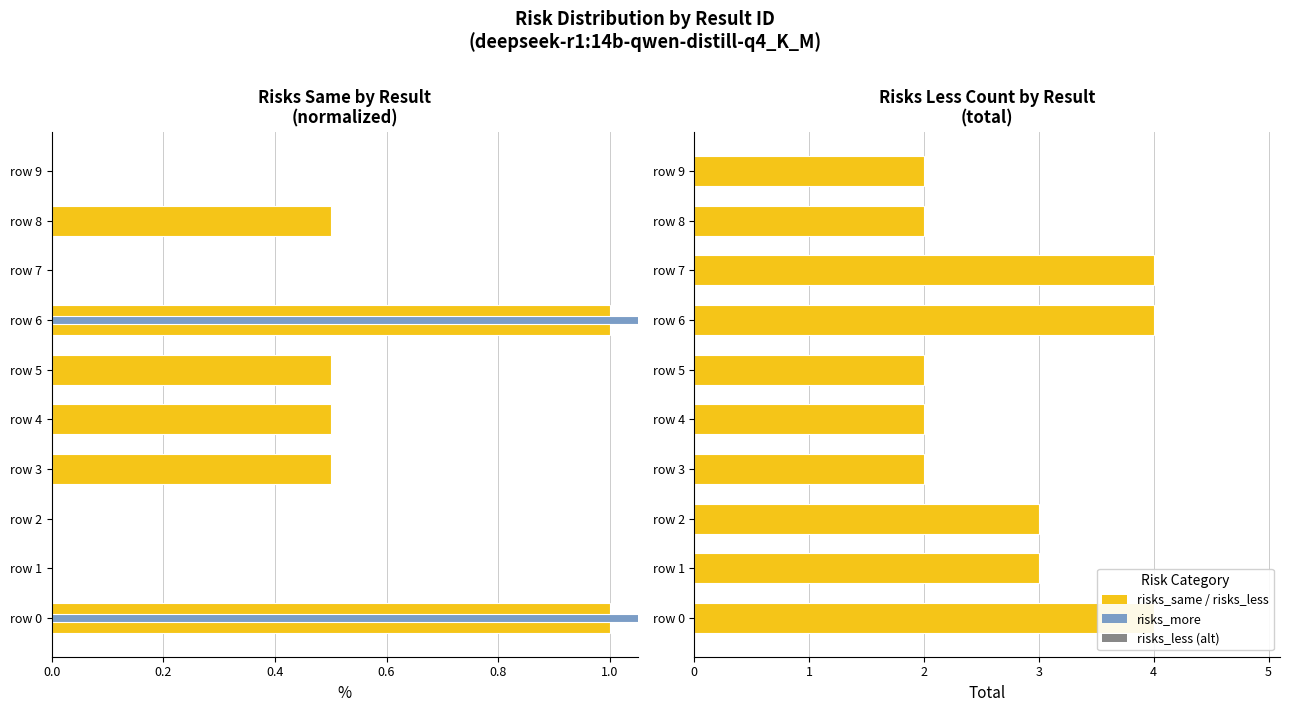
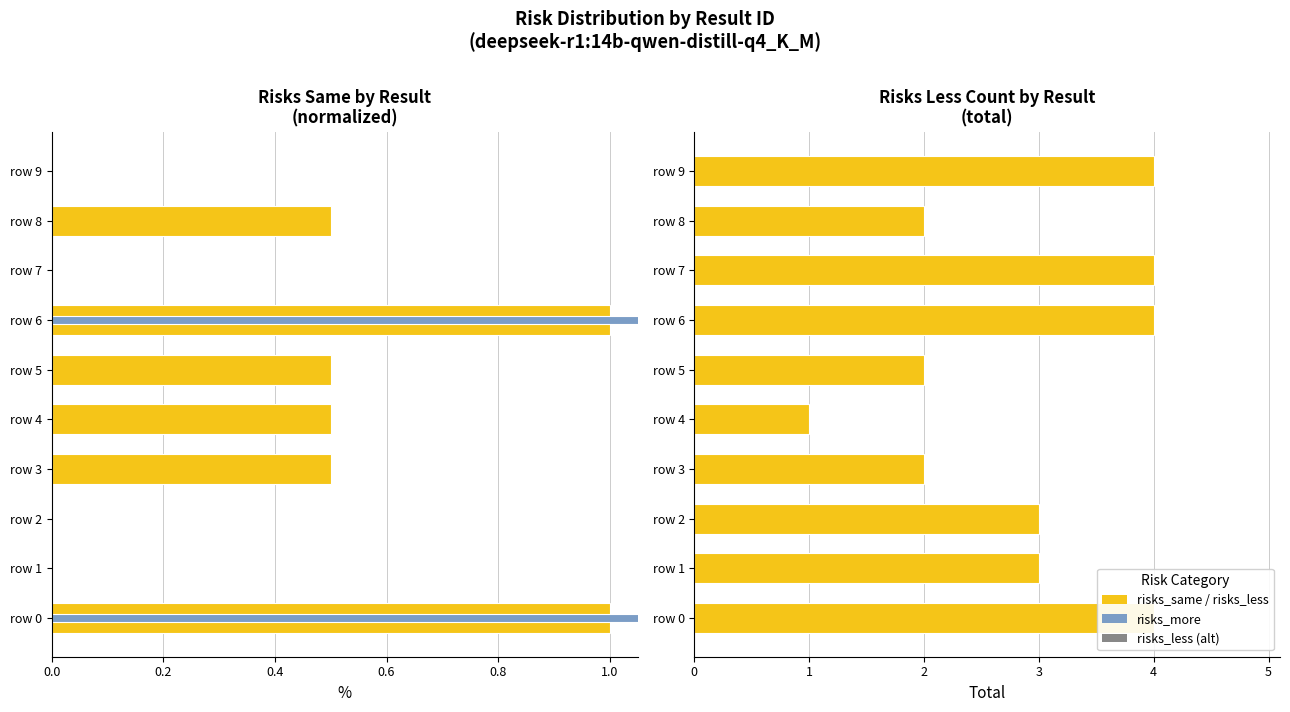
  {
    "Risks Same by Result (normalized)": {
      "risks_more": {
        "row 9": 0.00,
        "row 8": 0.00,
        "row 7": 0.00,
        "row 5": 0.00,
        "row 4": 0.00,
        "row 3": 0.00,
        "row 2": 0.00,
        "row 1": 0.00
      }
    },
    "Risks Less Count by Result (total)": {
-     "row 9": 2,
+     "row 9": 4,
      "row 8": 2,
      "row 7": 4,
      "row 6": 4,
      "row 5": 2,
-     "row 4": 2,
+     "row 4": 1,
      "row 3": 2,
      "row 2": 3,
      "row 1": 3
    }
  }
